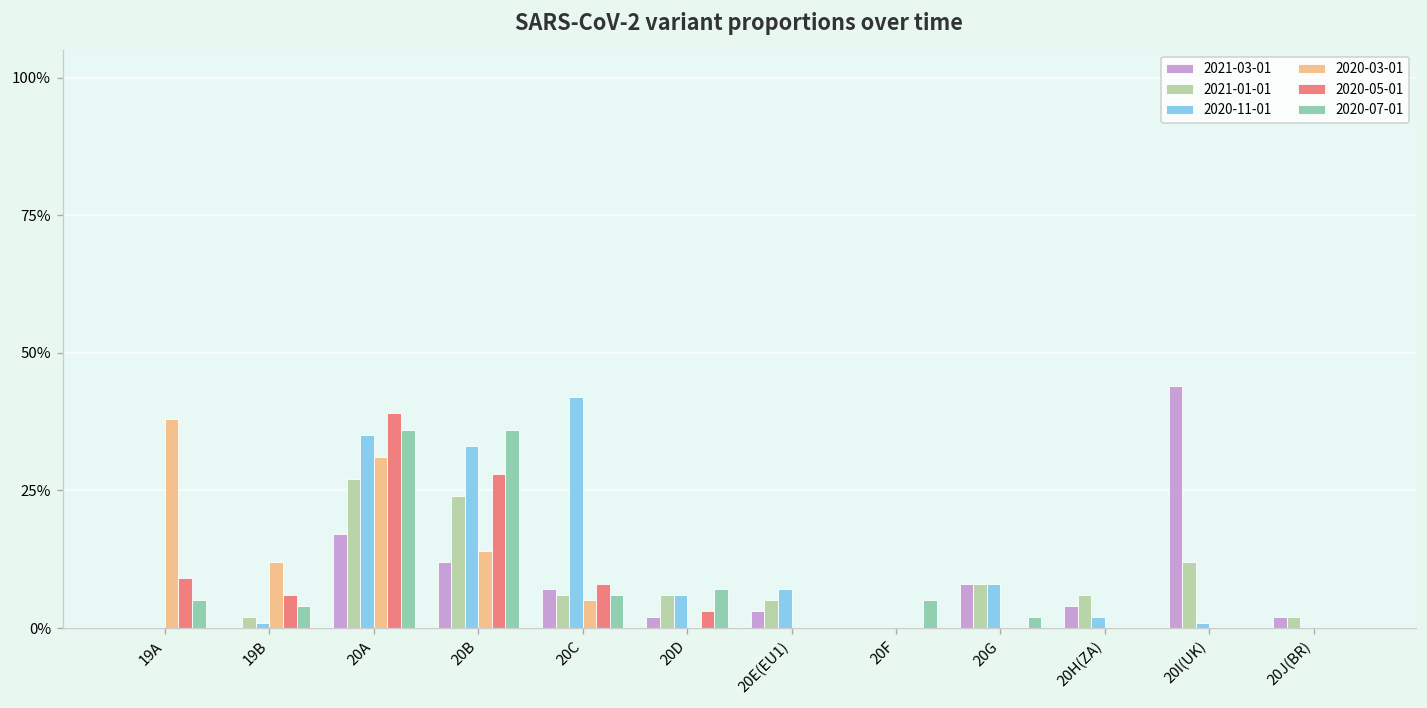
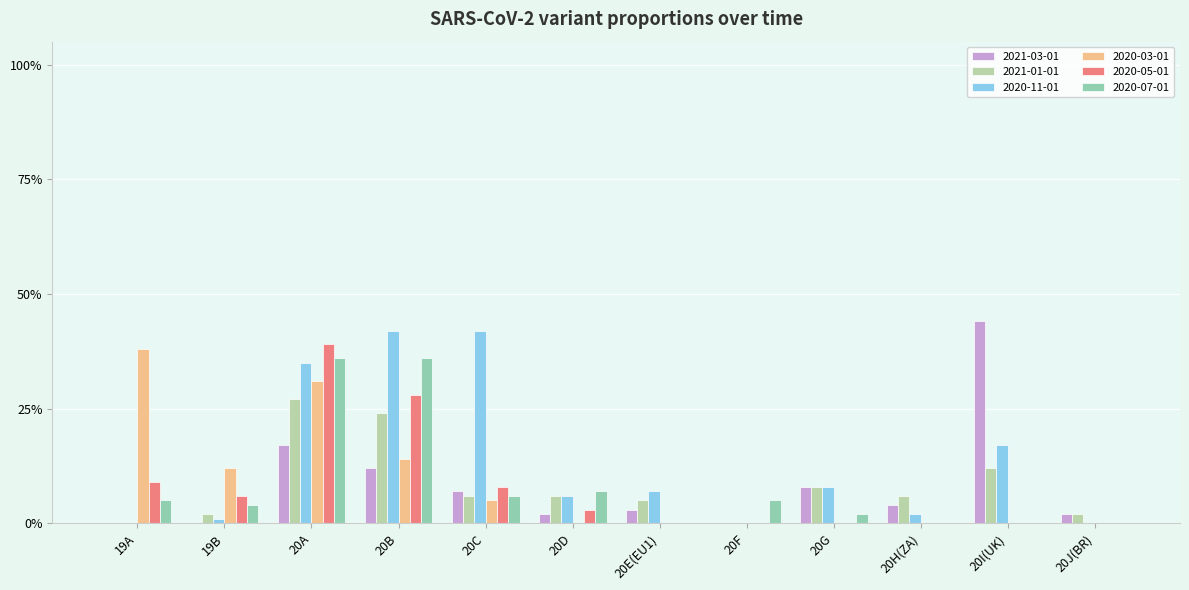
  {
    "2021-03-01": {
      "19A": "0%",
      "19B": "0%",
      "20A": "17%",
      "20B": "12%",
      "20C": "7%",
      "20D": "2%",
      "20E(EU1)": "3%",
      "20F": "0%",
      "20G": "8%",
      "20H(ZA)": "4%",
      "20I(UK)": "44%",
      "20J(BR)": "2%"
    },
    "2020-11-01": {
      "19A": "0%",
      "19B": "1%",
      "20A": "35%",
-     "20B": "33%",
+     "20B": "42%",
      "20C": "42%",
      "20D": "6%",
      "20E(EU1)": "7%",
      "20F": "0%",
      "20G": "8%",
      "20H(ZA)": "2%",
-     "20I(UK)": "1%",
+     "20I(UK)": "17%",
      "20J(BR)": "0%"
    },
    "2020-03-01": {
      "19A": "38%",
      "19B": "12%",
      "20A": "31%",
      "20B": "14%",
      "20C": "5%",
      "20D": "0%",
      "20E(EU1)": "0%",
      "20F": "0%",
      "20G": "0%",
      "20H(ZA)": "0%",
      "20I(UK)": "0%",
      "20J(BR)": "0%"
    },
    "2020-05-01": {
      "19A": "9%",
      "19B": "6%",
      "20A": "39%",
      "20B": "28%",
      "20C": "8%",
      "20D": "3%",
      "20E(EU1)": "0%",
      "20F": "0%",
      "20G": "0%",
      "20H(ZA)": "0%",
      "20I(UK)": "0%",
      "20J(BR)": "0%"
    }
  }
